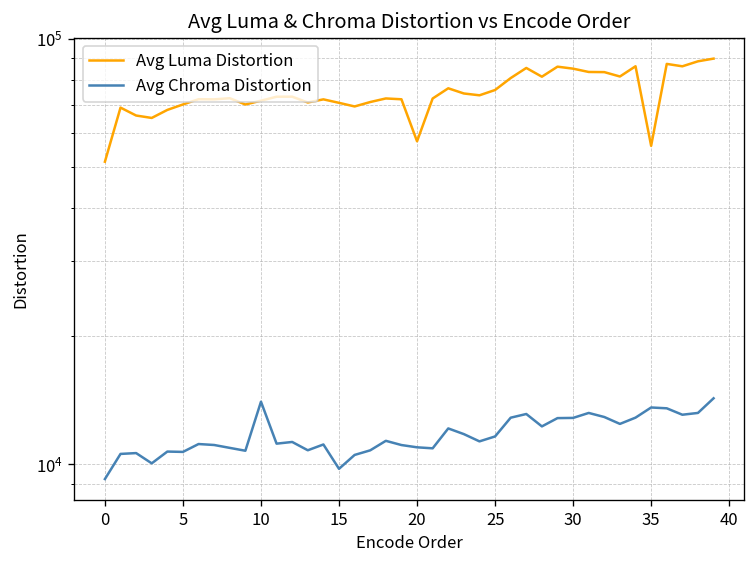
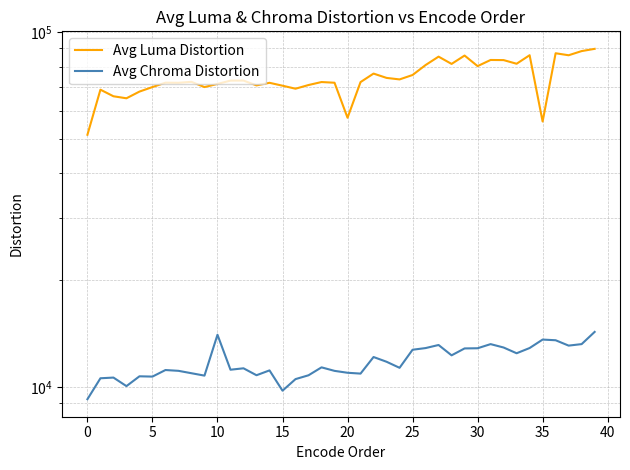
  {
    "Avg Luma Distortion": {
      "0": 51000,
      "5": 70000,
      "15": 71000,
      "20": 57000,
      "25": 76000,
-     "30": 85000,
+     "30": 80000,
      "35": 56000
    },
    "Avg Chroma Distortion": {
      "0": 9200,
      "5": 10700,
      "10": 14000,
      "15": 9700,
      "20": 11000,
-     "25": 11600,
+     "25": 12700,
      "30": 12800,
      "35": 13600
    }
  }
